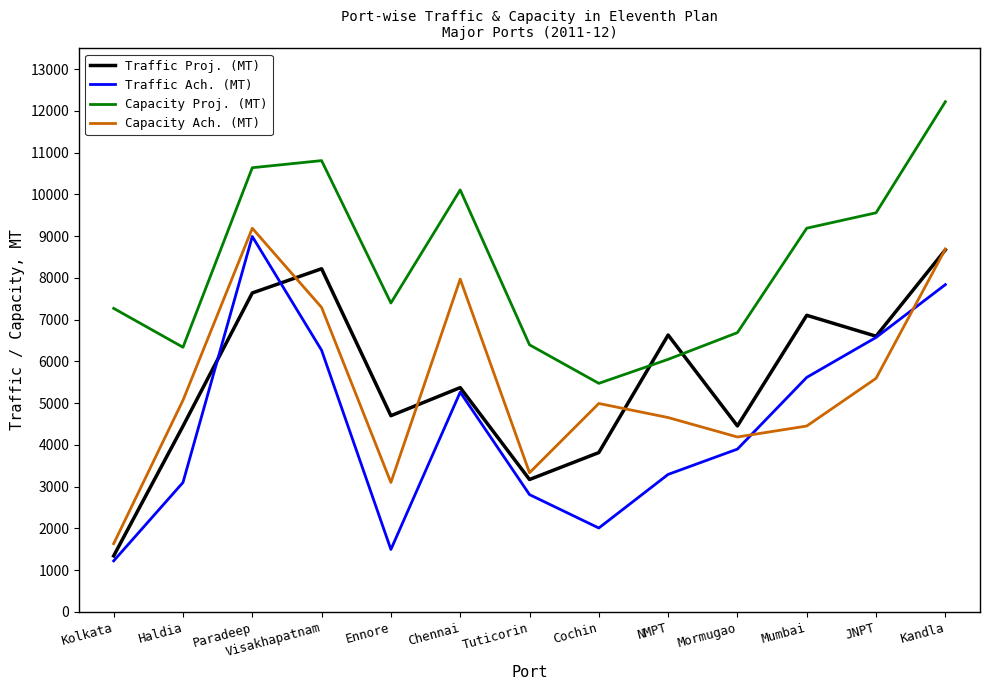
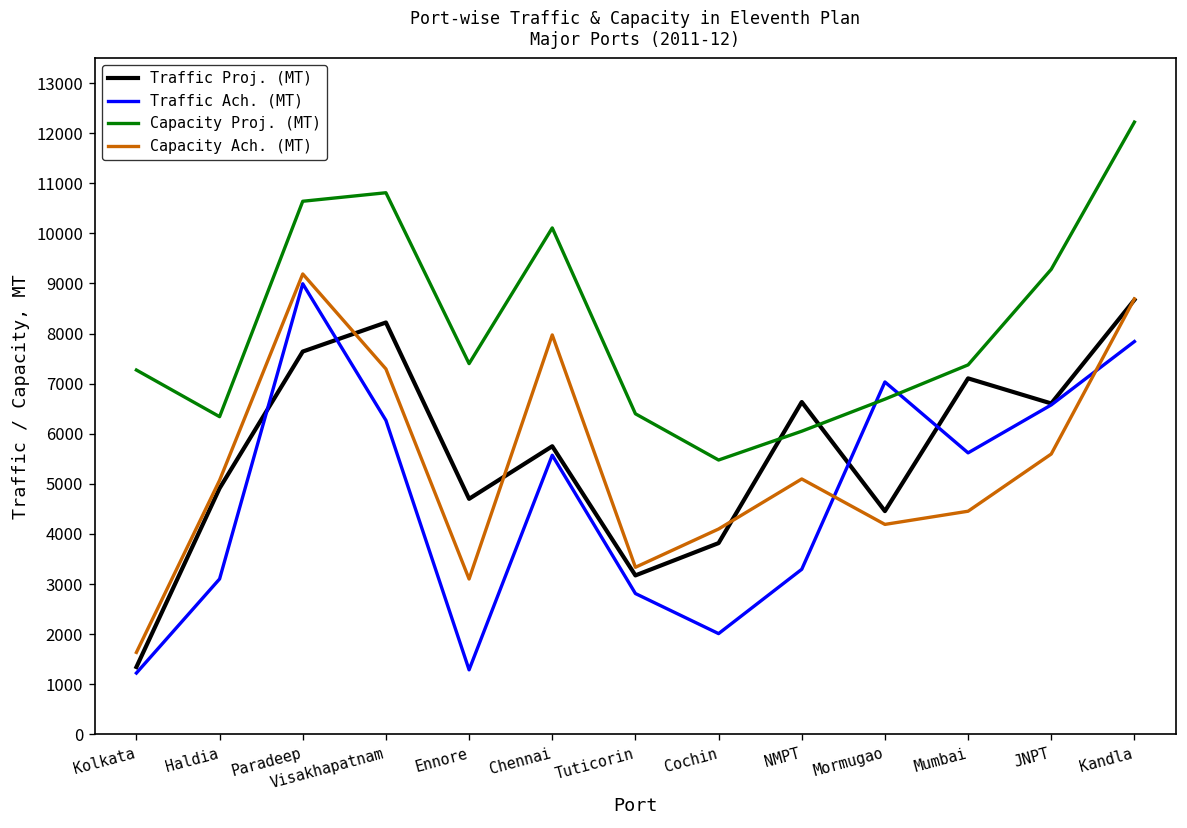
  {
    "Traffic Proj. (MT)": {
      "Kolkata": 1300,
-     "Haldia": 4500,
+     "Haldia": 4900,
      "Paradeep": 7600,
      "Visakhapatnam": 8200,
      "Ennore": 4700,
-     "Chennai": 5400,
+     "Chennai": 5800,
      "Tuticorin": 3200,
      "Cochin": 3800,
      "NMPT": 6600,
      "Mormugao": 4500,
      "Mumbai": 7100
    },
    "Traffic Ach. (MT)": {
      "Kolkata": 1200,
      "Haldia": 3100,
      "Paradeep": 9000,
      "Visakhapatnam": 6300,
-     "Ennore": 1500,
-     "Chennai": 5300,
+     "Ennore": 1300,
+     "Chennai": 5600,
      "Tuticorin": 2800,
      "Cochin": 2000,
      "NMPT": 3300,
-     "Mormugao": 3900,
+     "Mormugao": 7000,
      "Mumbai": 5600,
      "Kandla": 7800
    },
    "Capacity Proj. (MT)": {
      "Kolkata": 7300,
      "Haldia": 6300,
      "Paradeep": 10600,
      "Visakhapatnam": 10800,
      "Ennore": 7400,
      "Chennai": 10100,
      "Tuticorin": 6400,
      "Cochin": 5500,
      "NMPT": 6100,
      "Mormugao": 6700,
-     "Mumbai": 9200,
-     "JNPT": 9600,
+     "Mumbai": 7400,
+     "JNPT": 9300,
      "Kandla": 12200
    },
    "Capacity Ach. (MT)": {
      "Kolkata": 1600,
      "Haldia": 5100,
      "Paradeep": 9200,
      "Visakhapatnam": 7300,
      "Ennore": 3100,
      "Chennai": 8000,
      "Tuticorin": 3300,
-     "Cochin": 5000,
-     "NMPT": 4700,
+     "Cochin": 4100,
+     "NMPT": 5100,
      "Mormugao": 4200,
      "Mumbai": 4500,
      "JNPT": 5600
    }
  }
